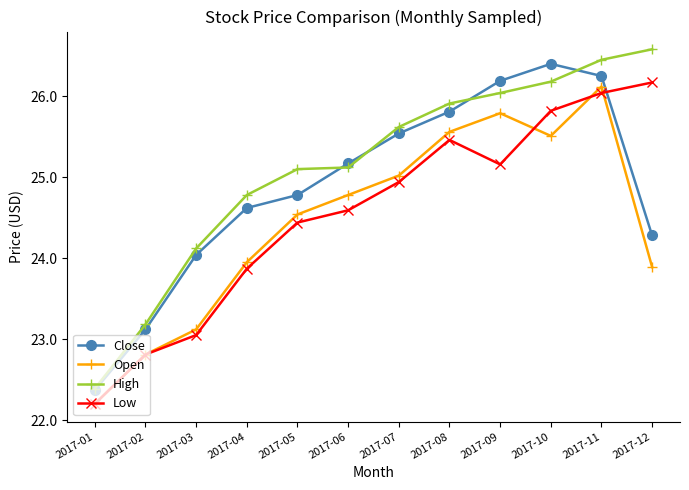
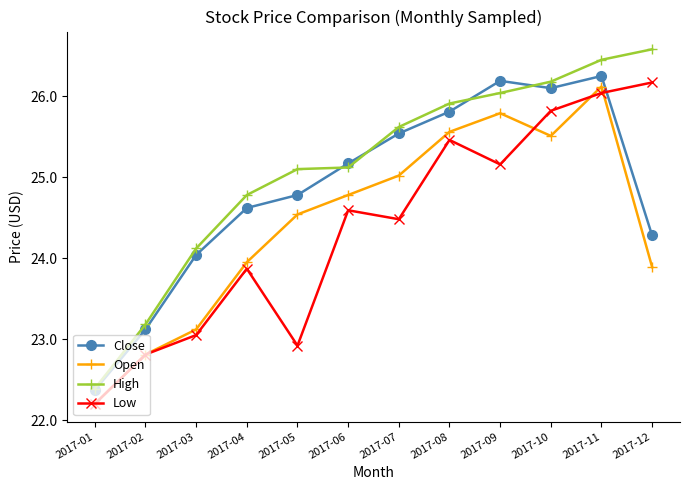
  {
    "Close": {
      "2017-02": 23.1,
      "2017-03": 24.0,
      "2017-04": 24.6,
      "2017-05": 24.8,
      "2017-06": 25.2,
      "2017-07": 25.5,
      "2017-08": 25.8,
      "2017-09": 26.2,
-     "2017-10": 26.4,
+     "2017-10": 26.1,
      "2017-11": 26.3,
      "2017-12": 24.3
    },
    "Open": {
      "2017-03": 23.1,
      "2017-04": 24.0,
      "2017-05": 24.5,
      "2017-06": 24.8,
      "2017-07": 25.0,
      "2017-08": 25.6,
      "2017-09": 25.8,
      "2017-10": 25.5,
      "2017-11": 26.1,
      "2017-12": 23.9
    },
    "High": {
      "2017-02": 23.2,
      "2017-03": 24.1,
      "2017-04": 24.8,
      "2017-05": 25.1,
      "2017-06": 25.1,
      "2017-07": 25.6,
      "2017-08": 25.9,
      "2017-09": 26.0,
      "2017-10": 26.2,
      "2017-11": 26.5,
      "2017-12": 26.6
    },
    "Low": {
      "2017-03": 23.0,
      "2017-04": 23.9,
-     "2017-05": 24.4,
+     "2017-05": 22.9,
      "2017-06": 24.6,
-     "2017-07": 24.9,
+     "2017-07": 24.5,
      "2017-08": 25.5,
      "2017-09": 25.2,
      "2017-10": 25.8,
      "2017-11": 26.0,
      "2017-12": 26.2
    }
  }
